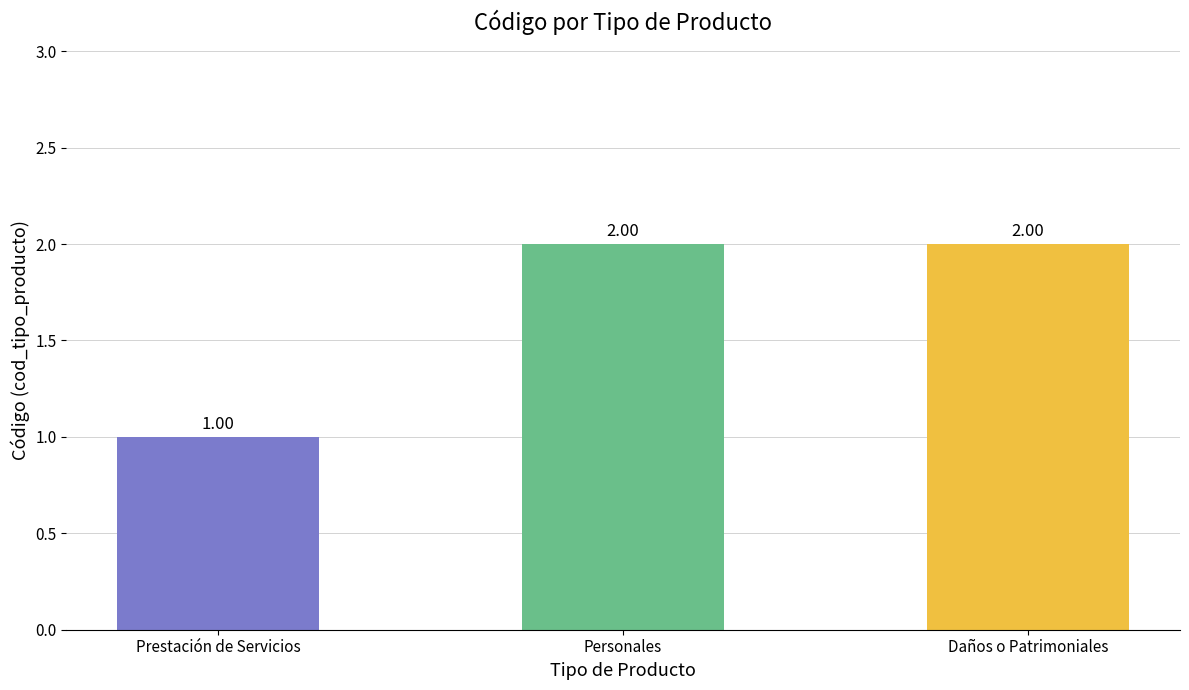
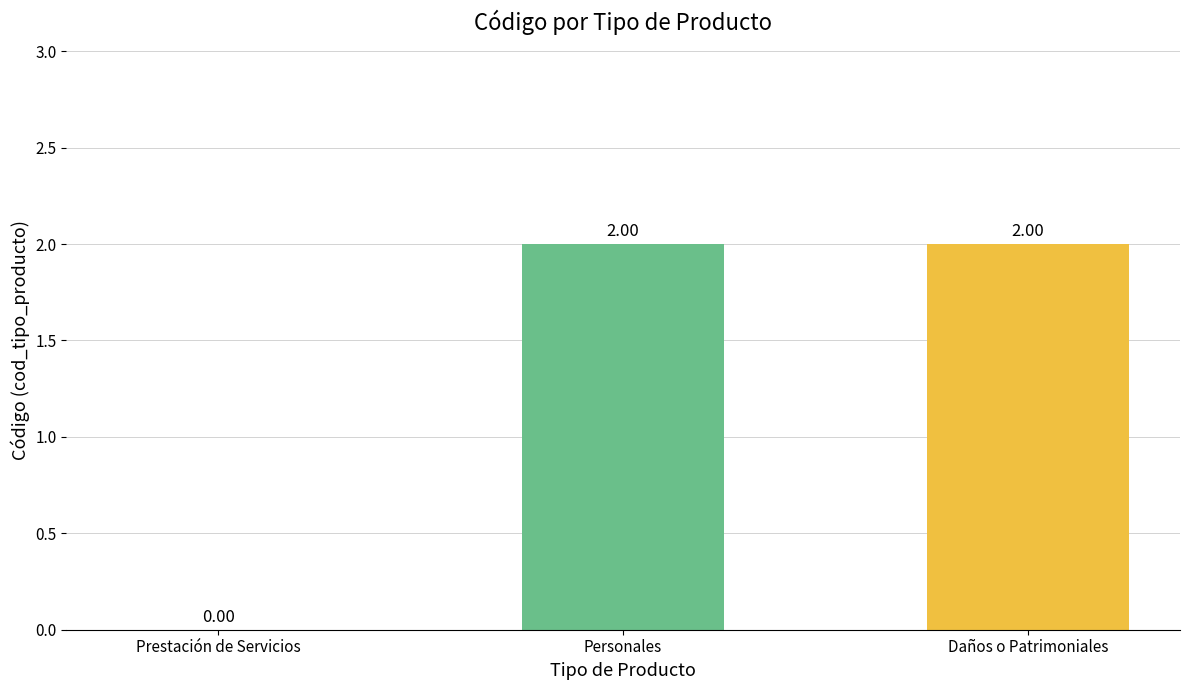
  {
-   "Prestación de Servicios": 1.00,
+   "Prestación de Servicios": 0.00,
    "Personales": 2.00,
    "Daños o Patrimoniales": 2.00
  }
